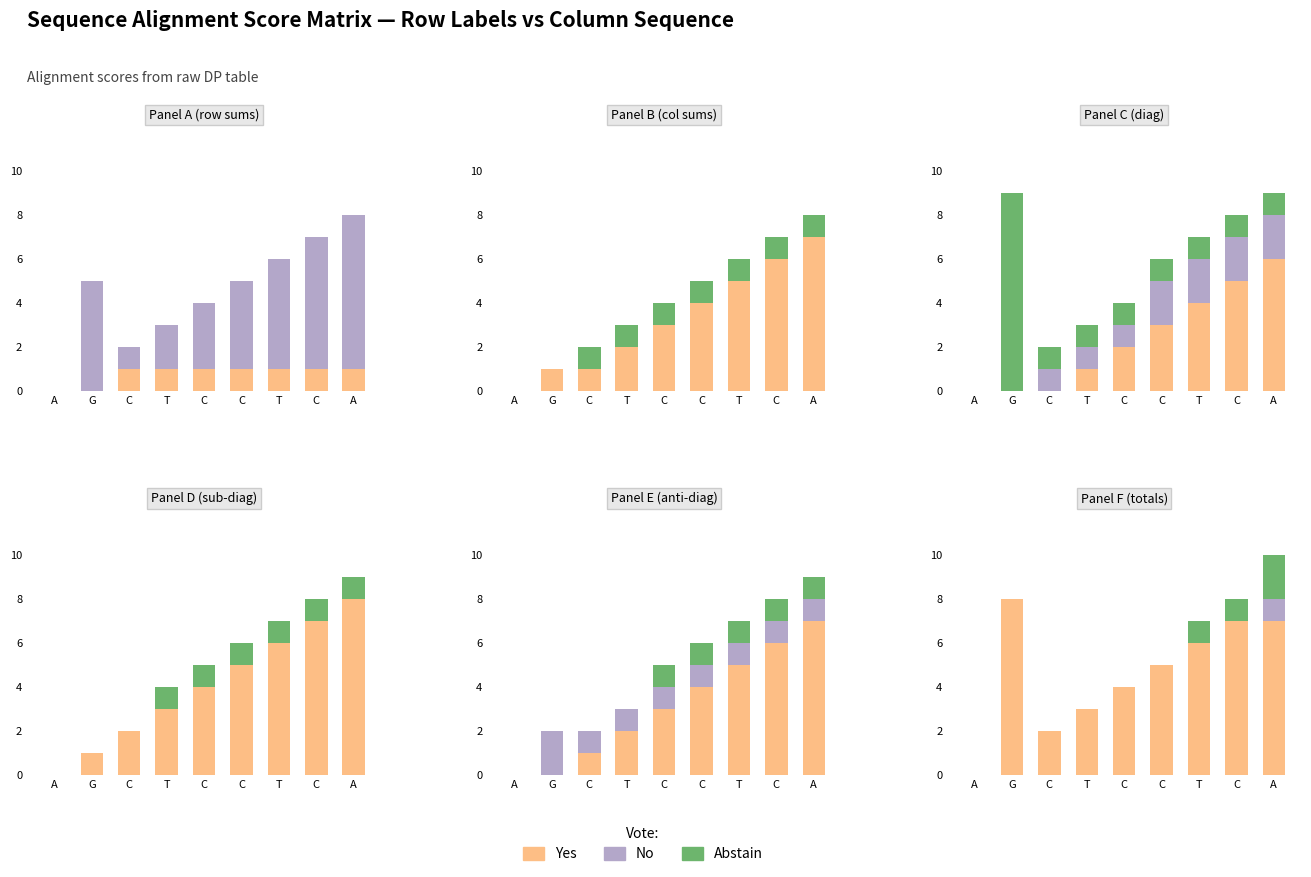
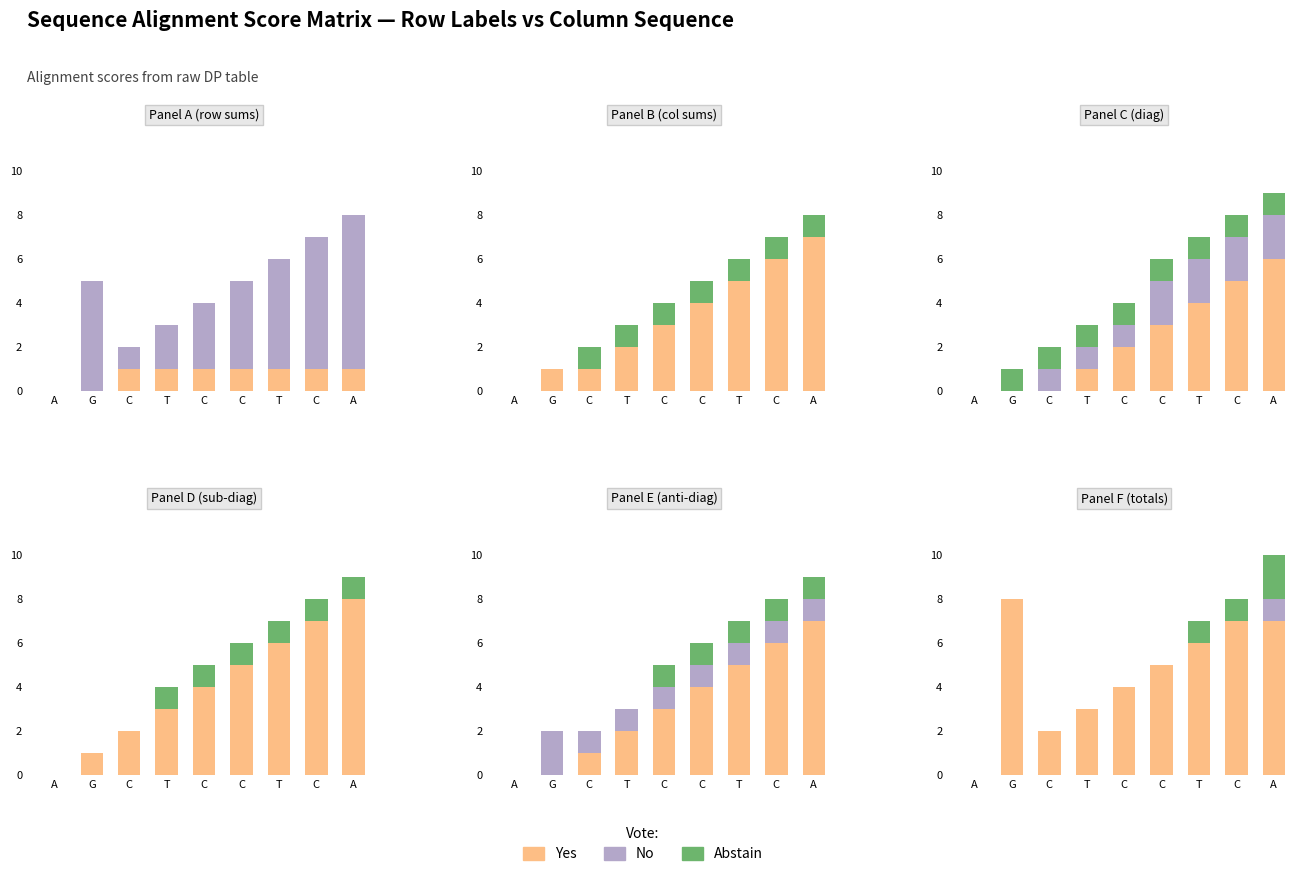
  {
    "Panel A (row sums)": {
      "Yes": {
        "G": 0.0
      }
    },
    "Panel B (col sums)": {
      "No": {
        "G": 1.0
      }
    },
    "Panel C (diag)": {
      "Yes": {
        "G": 0
      },
      "Abstain": {
-       "G": 9
+       "G": 1
      }
    },
    "Panel D (sub-diag)": {
      "No": {
        "G": 1.0
      }
    },
    "Panel E (anti-diag)": {
      "Yes": {
        "G": 0.0
      }
    },
    "Panel F (totals)": {
      "Yes": {
        "G": 8.0
      },
      "Abstain": {
        "G": 0.0
      }
    }
  }
